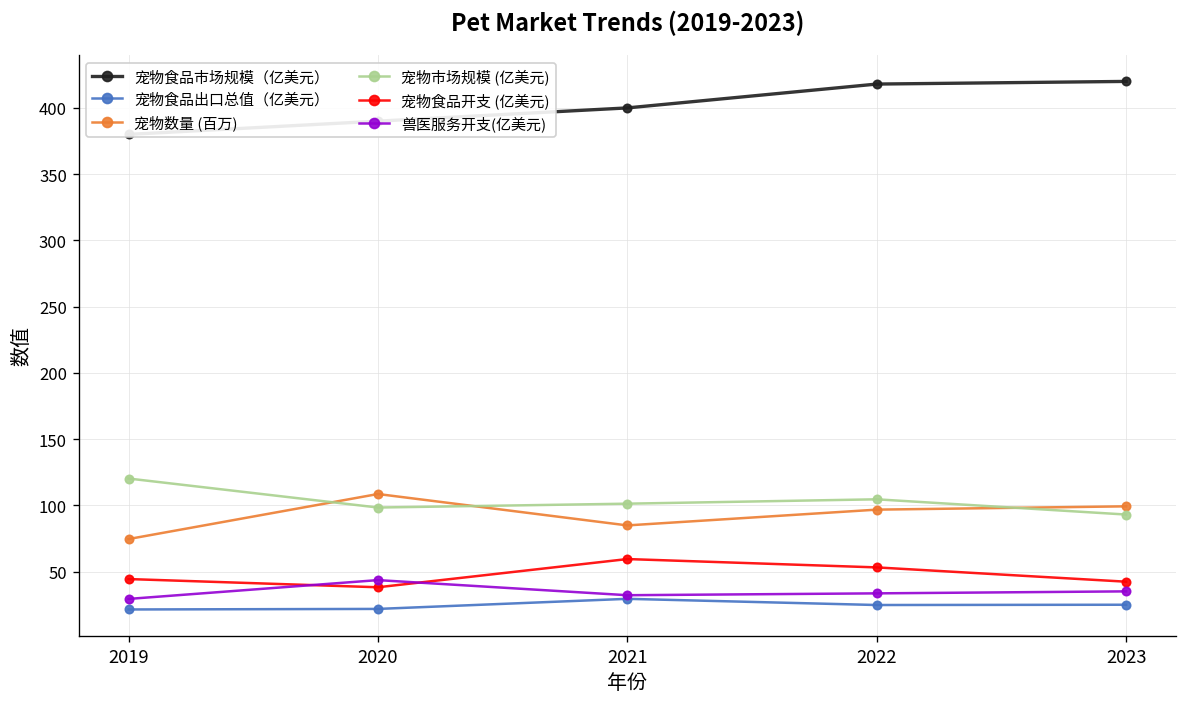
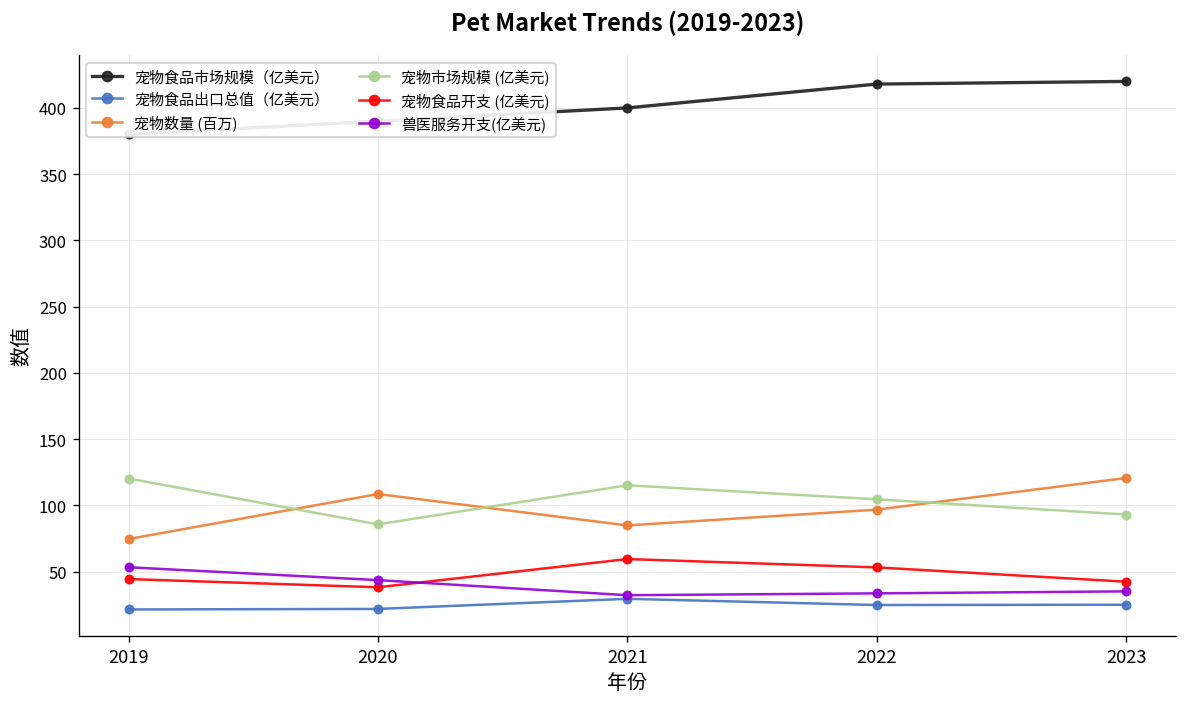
  {
    "宠物食品市场规模（亿美元）": {
      "2021": 400,
      "2022": 418,
      "2023": 420
    },
    "宠物食品出口总值（亿美元）": {
      "2019": 21,
      "2020": 22,
      "2021": 29,
      "2022": 25,
      "2023": 25
    },
    "宠物数量 (百万)": {
      "2019": 75,
      "2020": 109,
      "2021": 85,
      "2022": 97,
-     "2023": 99
+     "2023": 121
    },
    "宠物市场规模 (亿美元)": {
      "2019": 120,
-     "2020": 98,
-     "2021": 101,
+     "2020": 86,
+     "2021": 115,
      "2022": 105,
      "2023": 93
    },
    "宠物食品开支 (亿美元)": {
      "2019": 44,
      "2020": 38,
      "2021": 59,
      "2022": 53,
      "2023": 42
    },
    "兽医服务开支(亿美元)": {
-     "2019": 29,
+     "2019": 53,
      "2020": 44,
      "2021": 32,
      "2022": 34,
      "2023": 35
    }
  }
